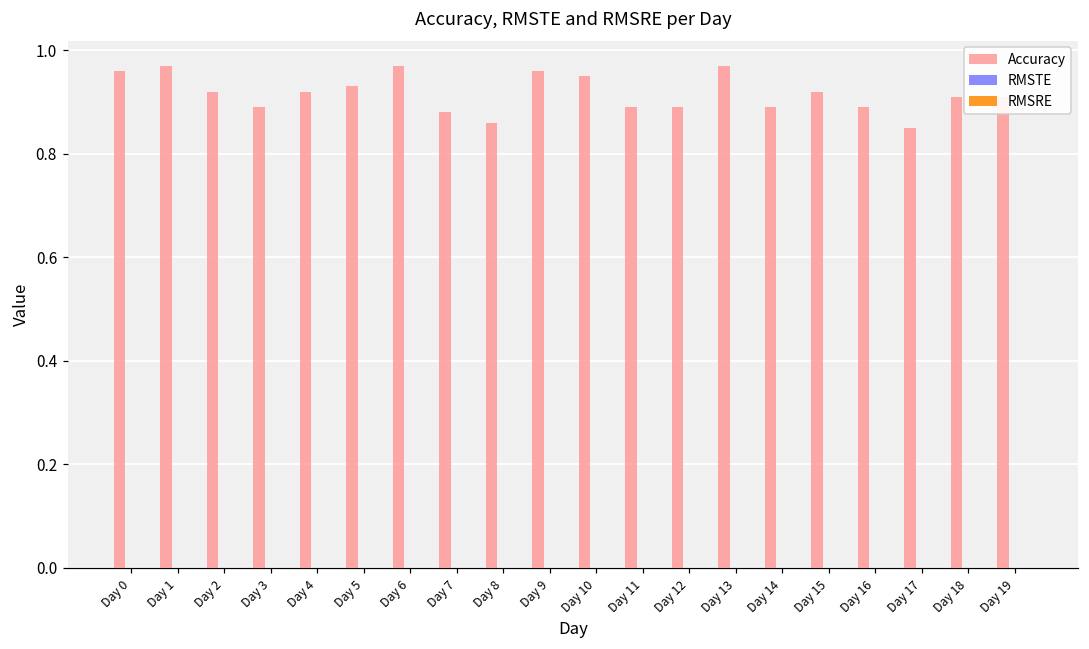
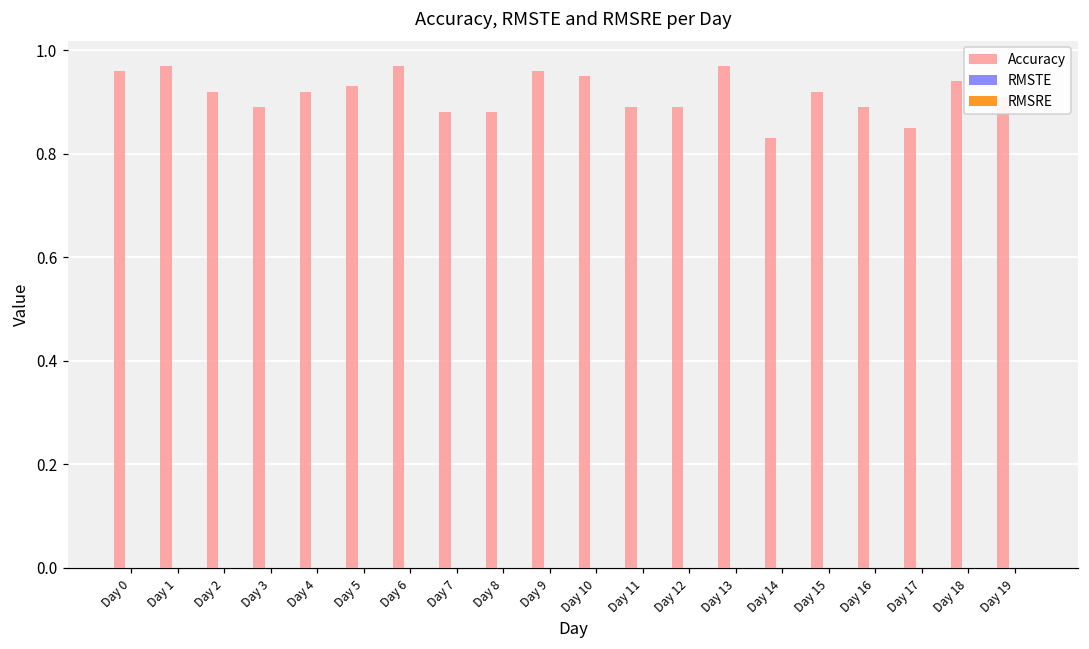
  {
    "Accuracy": {
      "Day 0": 0.96,
      "Day 1": 0.97,
      "Day 2": 0.92,
      "Day 3": 0.89,
      "Day 4": 0.92,
      "Day 5": 0.93,
      "Day 6": 0.97,
      "Day 7": 0.88,
-     "Day 8": 0.86,
+     "Day 8": 0.88,
      "Day 9": 0.96,
      "Day 10": 0.95,
      "Day 11": 0.89,
      "Day 12": 0.89,
      "Day 13": 0.97,
-     "Day 14": 0.89,
+     "Day 14": 0.83,
      "Day 15": 0.92,
      "Day 16": 0.89,
      "Day 17": 0.85,
-     "Day 18": 0.91
+     "Day 18": 0.94
    },
    "RMSTE": {
      "Day 0": 0.00,
      "Day 1": 0.00,
      "Day 2": 0.00,
      "Day 3": 0.00,
      "Day 4": 0.00,
      "Day 5": 0.00,
      "Day 6": 0.00,
      "Day 7": 0.00,
      "Day 8": 0.00,
      "Day 9": 0.00,
      "Day 10": 0.00,
      "Day 11": 0.00,
      "Day 12": 0.00,
      "Day 13": 0.00,
      "Day 14": 0.00,
      "Day 15": 0.00,
      "Day 16": 0.00,
      "Day 17": 0.00,
      "Day 18": 0.00,
      "Day 19": 0.00
    },
    "RMSRE": {
      "Day 0": 0.00,
      "Day 1": 0.00,
      "Day 2": 0.00,
      "Day 3": 0.00,
      "Day 4": 0.00,
      "Day 5": 0.00,
      "Day 6": 0.00,
      "Day 7": 0.00,
      "Day 8": 0.00,
      "Day 9": 0.00,
      "Day 10": 0.00,
      "Day 11": 0.00,
      "Day 12": 0.00,
      "Day 13": 0.00,
      "Day 14": 0.00,
      "Day 15": 0.00,
      "Day 16": 0.00,
      "Day 17": 0.00,
      "Day 18": 0.00,
      "Day 19": 0.00
    }
  }
